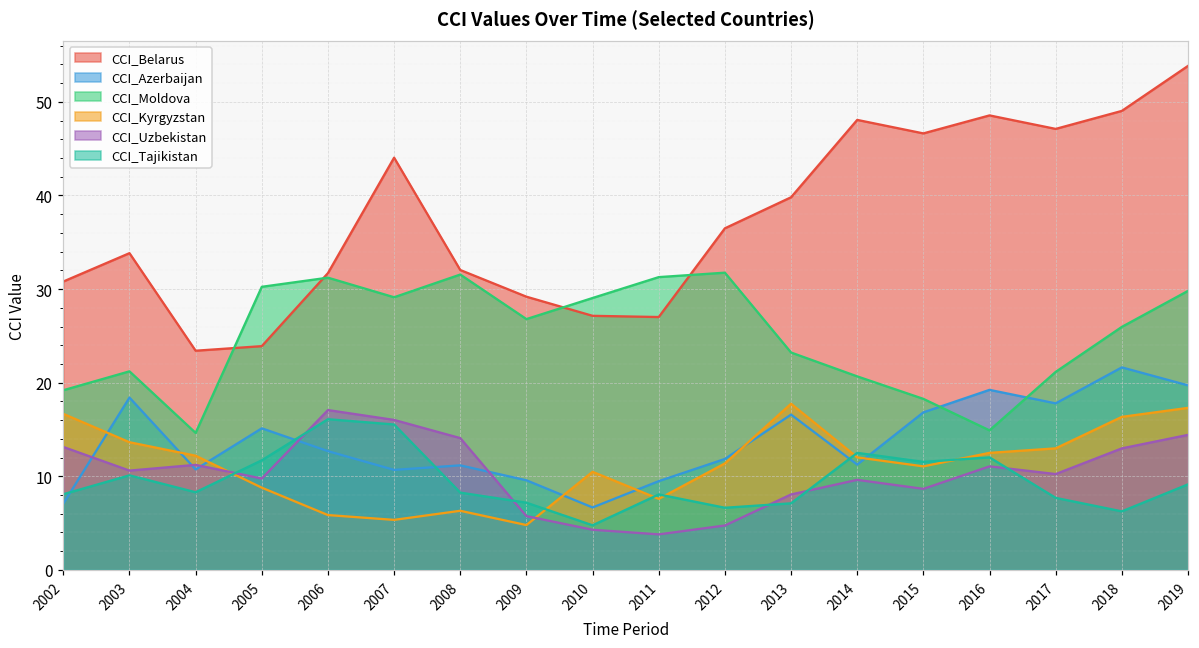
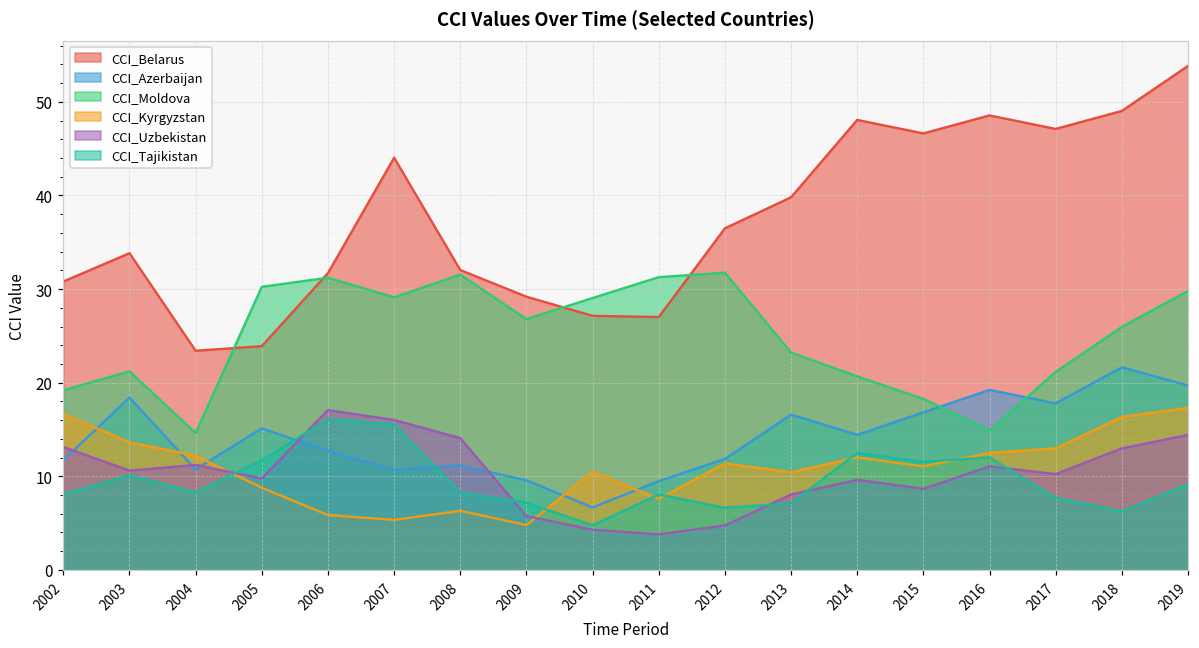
  {
    "CCI_Belarus": {
      "2002": 31,
      "2003": 34,
      "2004": 23,
      "2005": 24,
      "2006": 32,
      "2007": 44,
      "2008": 32,
      "2009": 29,
      "2010": 27,
      "2011": 27,
      "2012": 36,
      "2013": 40,
      "2014": 48,
      "2015": 47,
      "2016": 49,
      "2017": 47,
      "2018": 49,
      "2019": 54
    },
    "CCI_Azerbaijan": {
-     "2002": 7,
+     "2002": 12,
      "2003": 18,
      "2004": 11,
      "2005": 15,
      "2006": 13,
      "2007": 11,
      "2008": 11,
      "2009": 10,
      "2010": 7,
      "2011": 9,
      "2012": 12,
      "2013": 17,
-     "2014": 11,
+     "2014": 14,
      "2015": 17,
      "2016": 19,
      "2017": 18,
      "2018": 22,
      "2019": 20
    },
    "CCI_Kyrgyzstan": {
      "2002": 17,
      "2003": 14,
      "2004": 12,
      "2005": 9,
      "2006": 6,
      "2007": 5,
      "2008": 6,
      "2009": 5,
      "2010": 10,
      "2011": 8,
      "2012": 11,
-     "2013": 18,
+     "2013": 10,
      "2014": 12,
      "2015": 11,
      "2016": 13,
      "2017": 13,
      "2018": 16,
      "2019": 17
    },
    "CCI_Uzbekistan": {
      "2002": 13,
      "2003": 11,
      "2004": 11,
      "2005": 10,
      "2006": 17,
      "2007": 16,
      "2008": 14,
      "2009": 6,
      "2010": 4,
      "2011": 4,
      "2012": 5,
      "2013": 8,
      "2014": 10,
      "2015": 9,
      "2016": 11,
      "2017": 10,
      "2018": 13,
      "2019": 14
    }
  }
